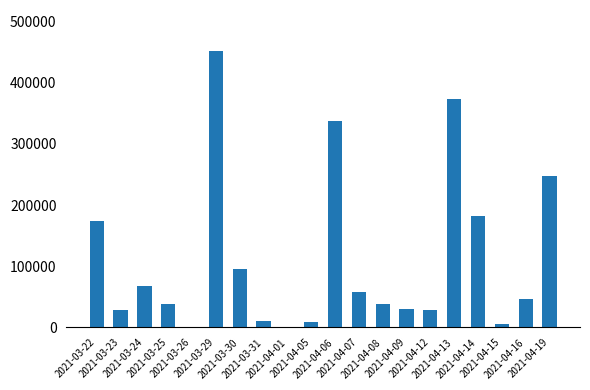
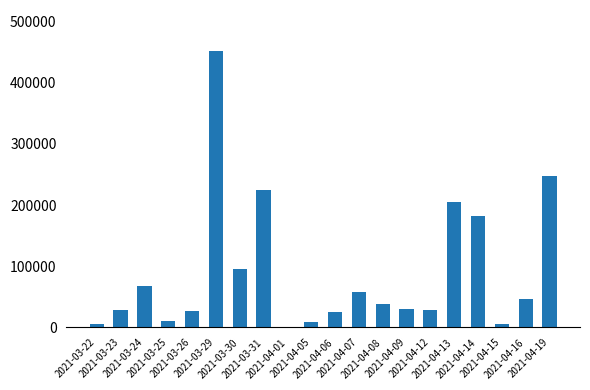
  {
-   "2021-03-22": 170000,
+   "2021-03-22": 10000,
    "2021-03-23": 30000,
    "2021-03-24": 70000,
-   "2021-03-25": 40000,
-   "2021-03-26": 0,
+   "2021-03-25": 10000,
+   "2021-03-26": 30000,
    "2021-03-29": 450000,
    "2021-03-30": 100000,
-   "2021-03-31": 10000,
+   "2021-03-31": 220000,
    "2021-04-05": 10000,
-   "2021-04-06": 340000,
+   "2021-04-06": 30000,
    "2021-04-07": 60000,
    "2021-04-08": 40000,
    "2021-04-09": 30000,
    "2021-04-12": 30000,
-   "2021-04-13": 370000,
+   "2021-04-13": 210000,
    "2021-04-14": 180000,
    "2021-04-15": 10000,
    "2021-04-16": 50000,
    "2021-04-19": 250000
  }
